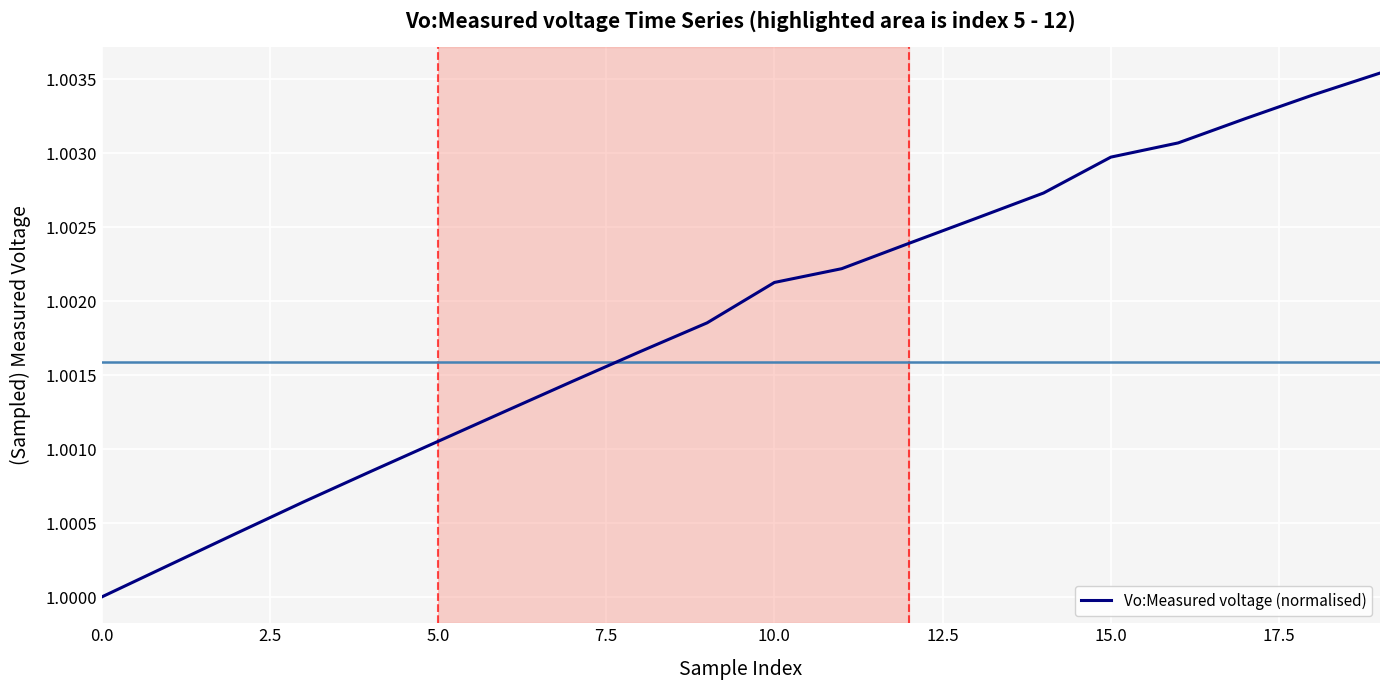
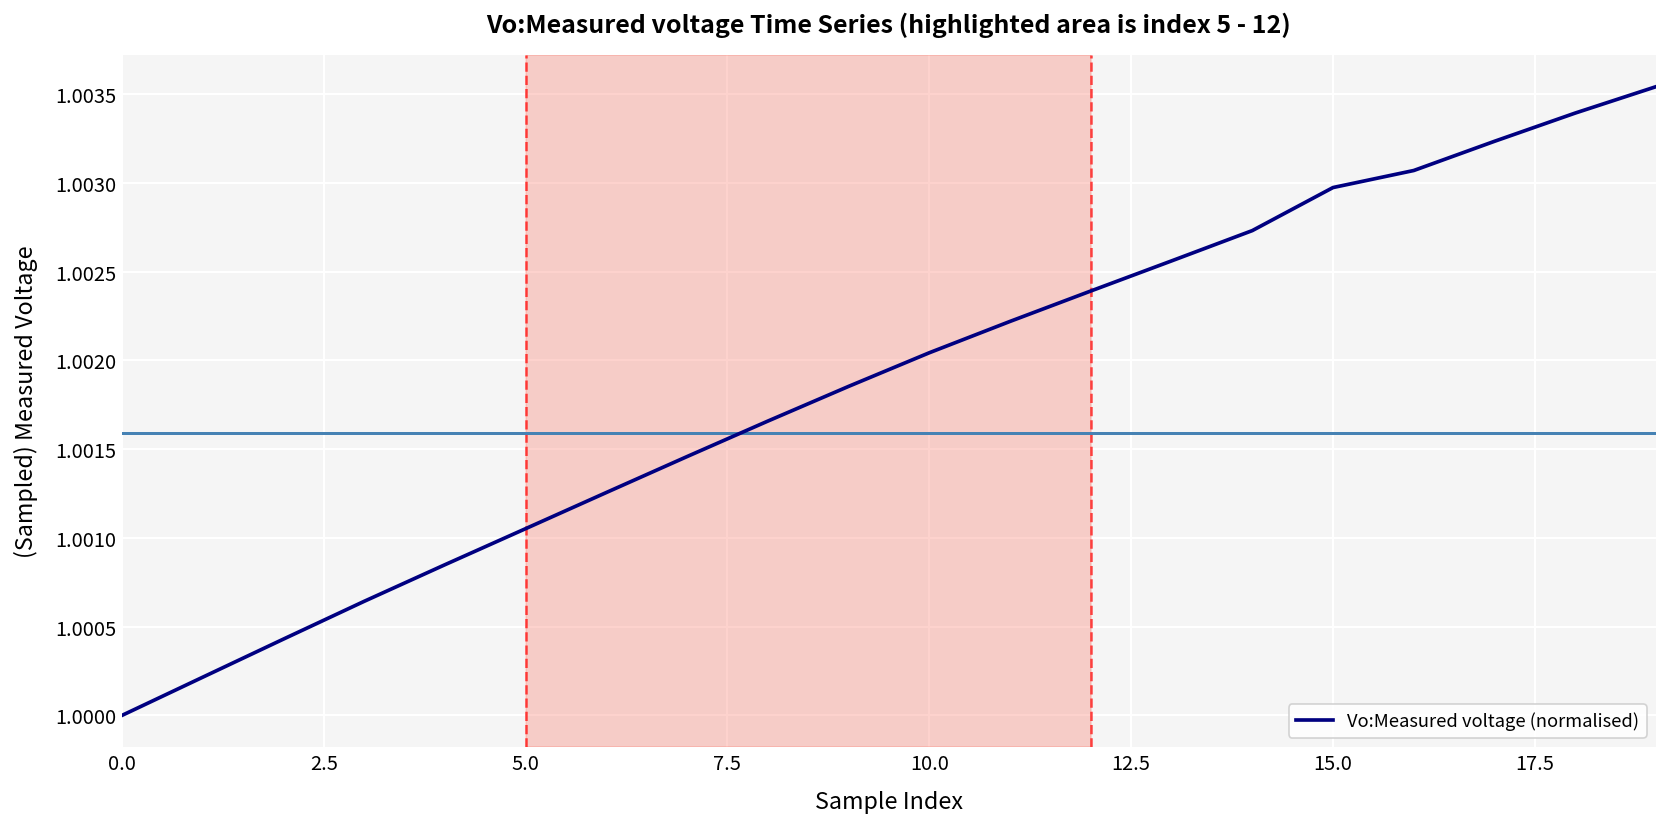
  {
    "0.0": 1.00000,
    "5.0": 1.00105,
-   "10.0": 1.00213,
+   "10.0": 1.00204,
    "15.0": 1.00297
  }
